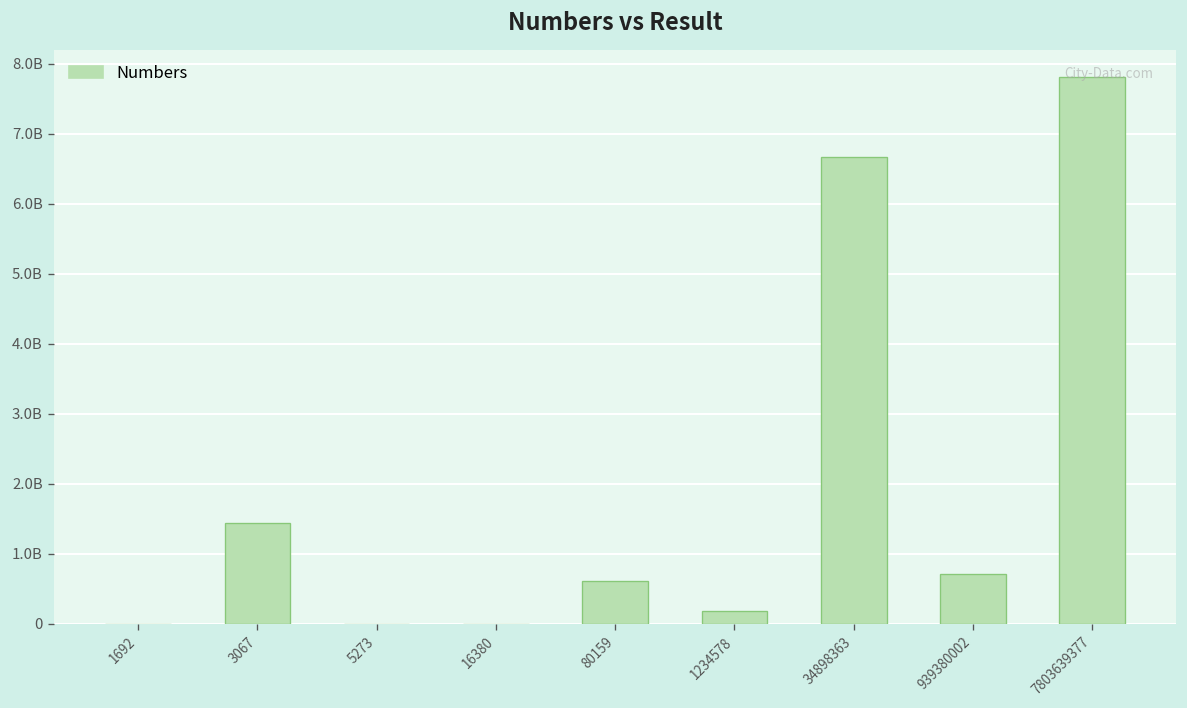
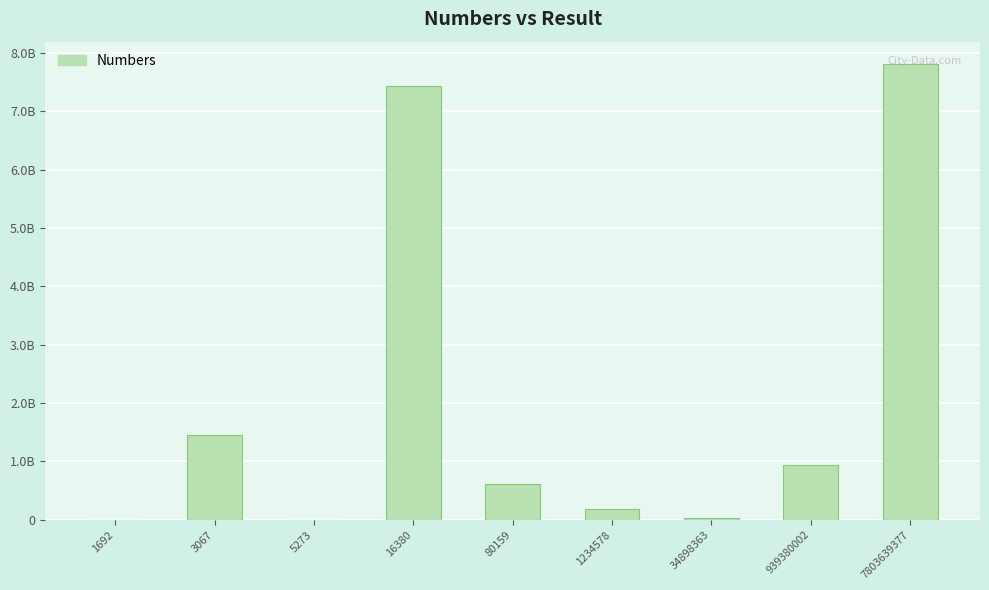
  {
    "3067": 1400000000,
-   "16380": 0,
+   "16380": 7400000000,
    "80159": 600000000,
    "1234578": 200000000,
-   "34898363": 6700000000,
-   "939380002": 700000000,
+   "34898363": 0,
+   "939380002": 900000000,
    "7803639377": 7800000000
  }
